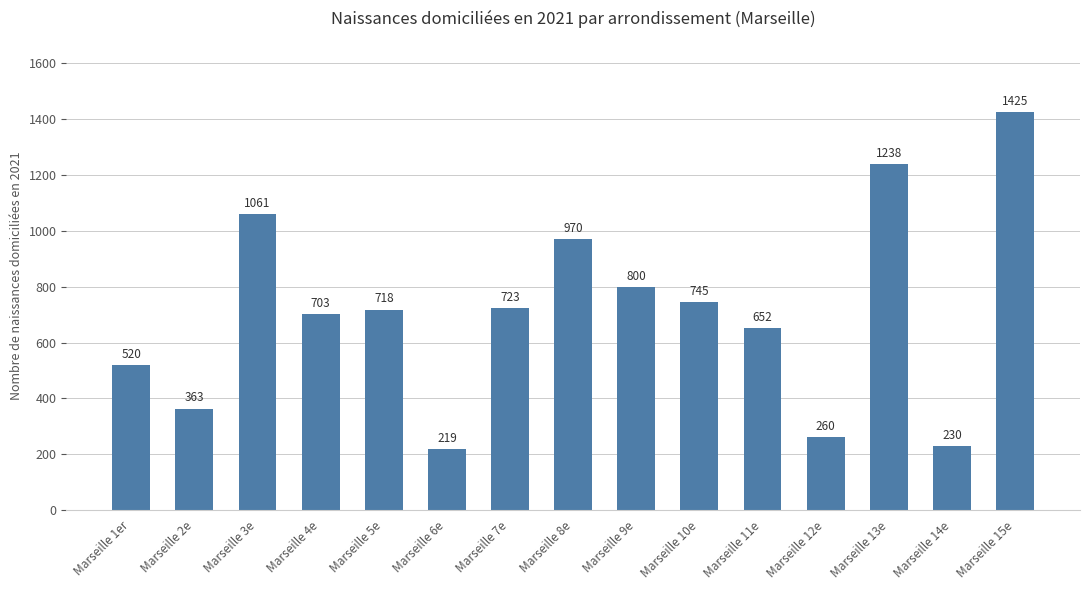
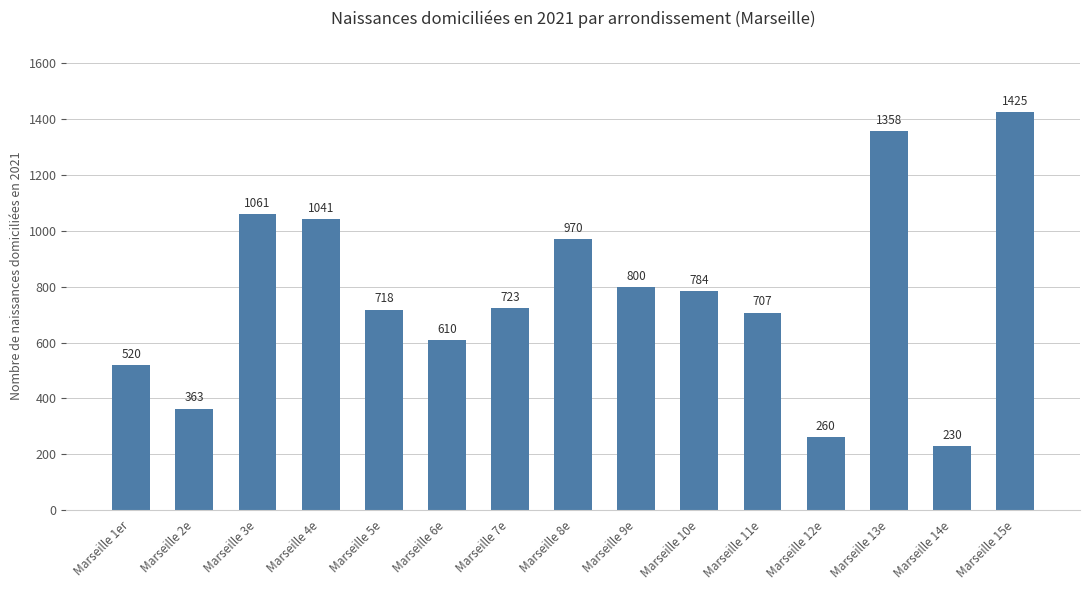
  {
    "Marseille 1er": 520,
    "Marseille 2e": 363,
    "Marseille 3e": 1061,
-   "Marseille 4e": 703,
+   "Marseille 4e": 1041,
    "Marseille 5e": 718,
-   "Marseille 6e": 219,
+   "Marseille 6e": 610,
    "Marseille 7e": 723,
    "Marseille 8e": 970,
    "Marseille 9e": 800,
-   "Marseille 10e": 745,
-   "Marseille 11e": 652,
+   "Marseille 10e": 784,
+   "Marseille 11e": 707,
    "Marseille 12e": 260,
-   "Marseille 13e": 1238,
+   "Marseille 13e": 1358,
    "Marseille 14e": 230,
    "Marseille 15e": 1425
  }
